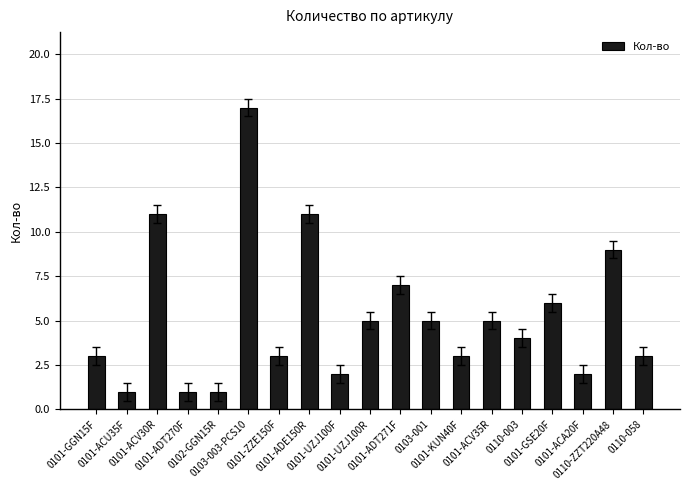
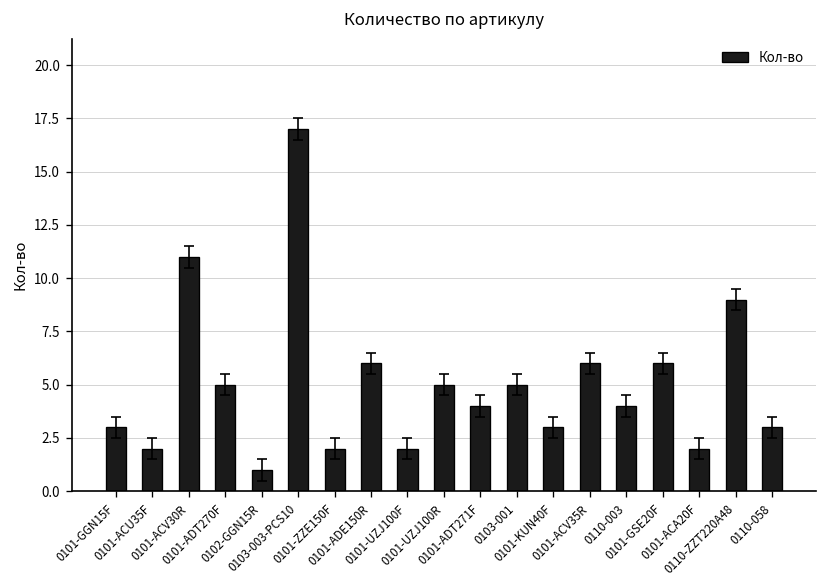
  {
    "Кол-во": {
      "0101-GGN15F": 3,
-     "0101-ACU35F": 1,
+     "0101-ACU35F": 2,
      "0101-ACV30R": 11,
-     "0101-ADT270F": 1,
+     "0101-ADT270F": 5,
      "0102-GGN15R": 1,
      "0103-003-PCS10": 17,
-     "0101-ZZE150F": 3,
-     "0101-ADE150R": 11,
+     "0101-ZZE150F": 2,
+     "0101-ADE150R": 6,
      "0101-UZJ100F": 2,
      "0101-UZJ100R": 5,
-     "0101-ADT271F": 7,
+     "0101-ADT271F": 4,
      "0103-001": 5,
      "0101-KUN40F": 3,
-     "0101-ACV35R": 5,
+     "0101-ACV35R": 6,
      "0110-003": 4,
      "0101-GSE20F": 6,
      "0101-ACA20F": 2,
      "0110-ZZT220A48": 9,
      "0110-058": 3
    }
  }
